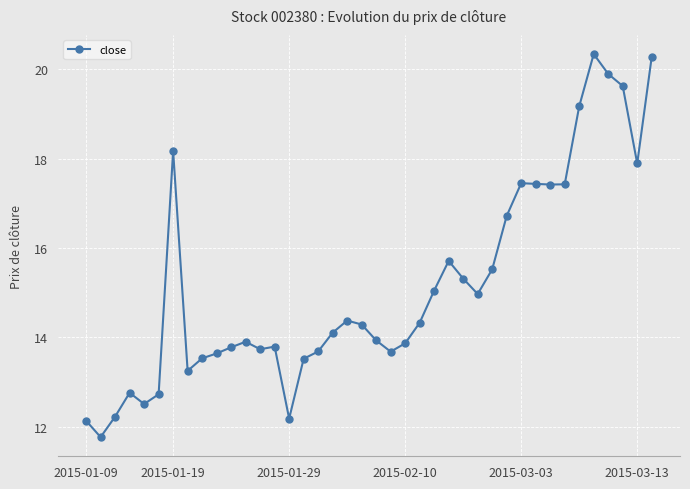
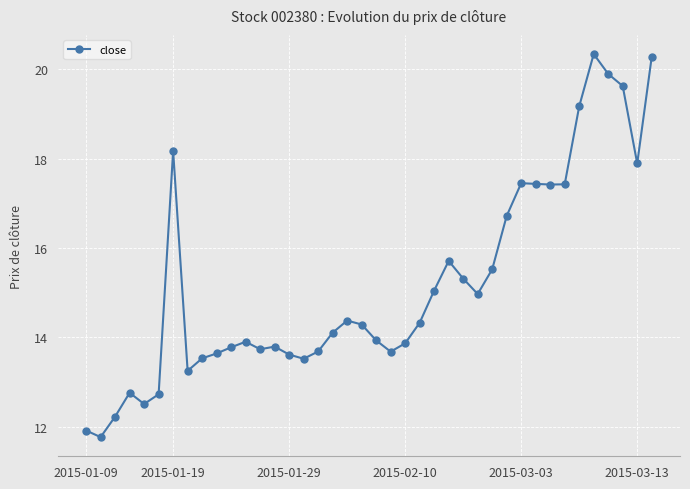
  {
-   "2015-01-09": 12.1,
+   "2015-01-09": 11.9,
    "2015-01-19": 18.2,
-   "2015-01-29": 12.2,
+   "2015-01-29": 13.6,
    "2015-02-10": 13.9,
    "2015-03-03": 17.4,
    "2015-03-13": 17.9
  }
